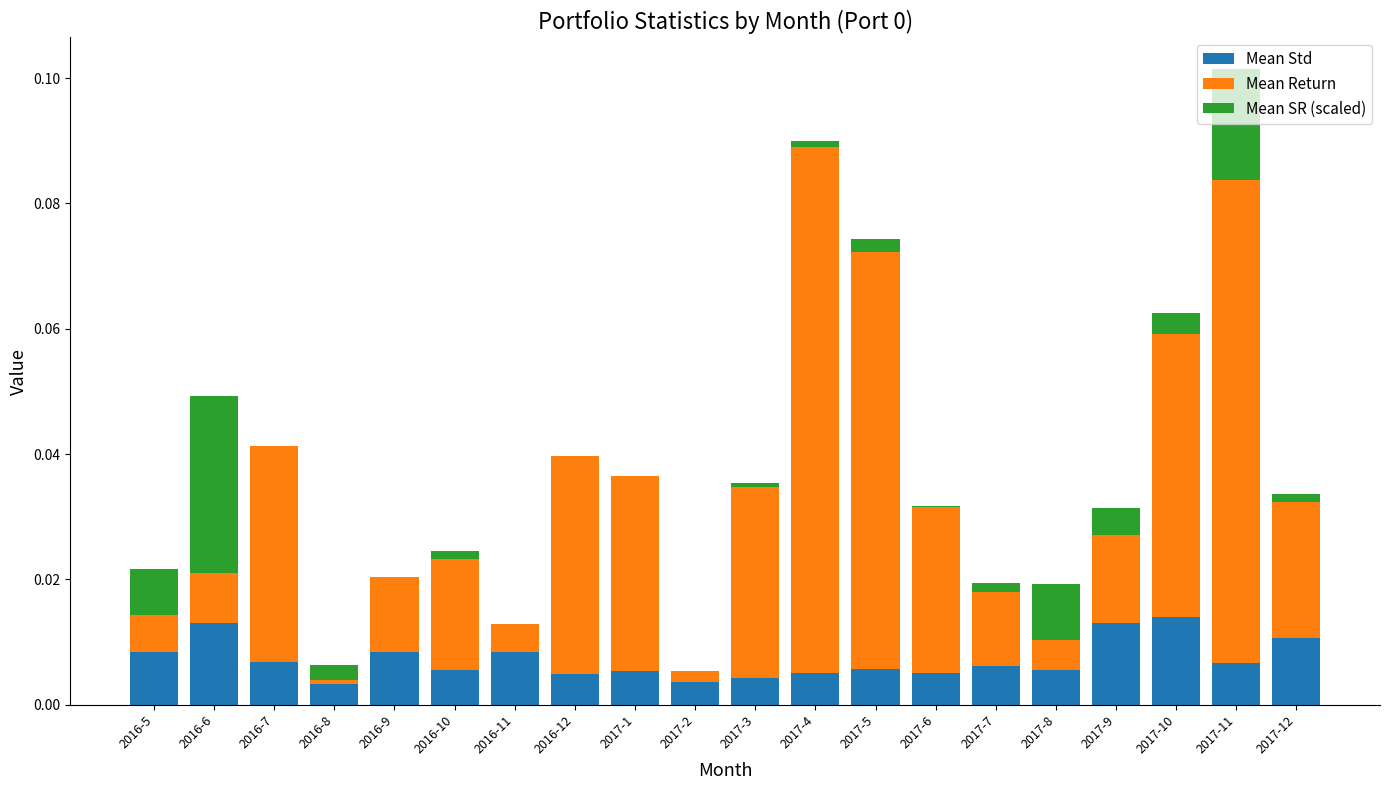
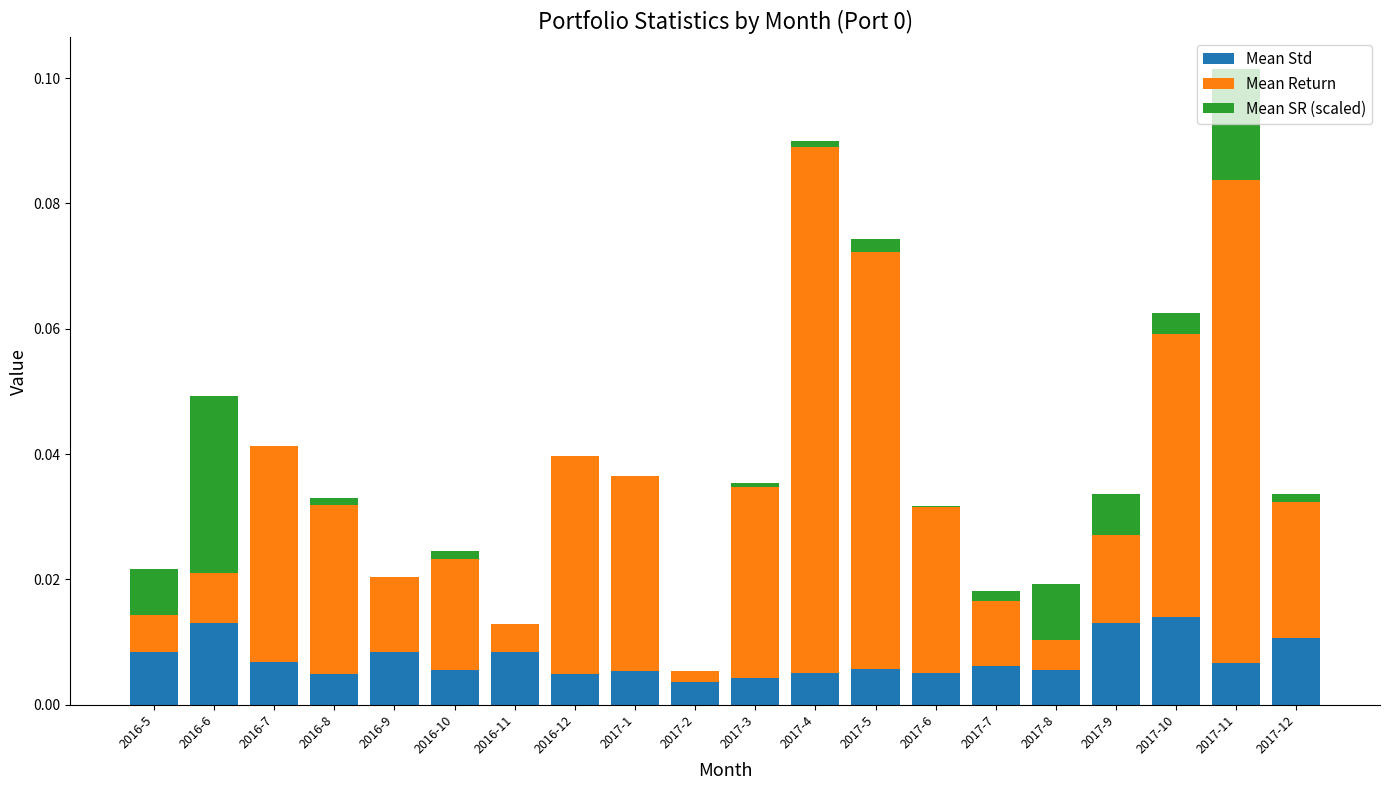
  {
    "Mean Std": {
      "2016-5": 0.008,
      "2016-6": 0.013,
      "2016-7": 0.007,
-     "2016-8": 0.003,
+     "2016-8": 0.005,
      "2016-9": 0.008,
      "2016-10": 0.006,
      "2016-11": 0.008,
      "2016-12": 0.005,
      "2017-1": 0.005,
      "2017-2": 0.004,
      "2017-3": 0.004,
      "2017-4": 0.005,
      "2017-5": 0.006,
      "2017-6": 0.005,
      "2017-7": 0.006,
      "2017-8": 0.006,
      "2017-9": 0.013,
      "2017-10": 0.014,
      "2017-11": 0.007,
      "2017-12": 0.011
    },
    "Mean Return": {
      "2016-5": 0.006,
      "2016-6": 0.008,
      "2016-7": 0.034,
-     "2016-8": 0.001,
+     "2016-8": 0.027,
      "2016-9": 0.012,
      "2016-10": 0.018,
      "2016-11": 0.004,
      "2016-12": 0.035,
      "2017-1": 0.031,
      "2017-2": 0.002,
      "2017-3": 0.031,
      "2017-4": 0.084,
      "2017-5": 0.066,
      "2017-6": 0.027,
-     "2017-7": 0.012,
+     "2017-7": 0.010,
      "2017-8": 0.005,
      "2017-9": 0.014,
      "2017-10": 0.045,
      "2017-11": 0.077,
      "2017-12": 0.022
    },
    "Mean SR (scaled)": {
      "2016-5": 0.007,
      "2016-6": 0.028,
      "2016-7": 0.000,
-     "2016-8": 0.002,
+     "2016-8": 0.001,
      "2016-10": 0.001,
      "2016-11": 0.000,
      "2016-12": 0.000,
      "2017-1": 0.000,
      "2017-2": 0.000,
      "2017-3": 0.001,
      "2017-4": 0.001,
      "2017-5": 0.002,
      "2017-7": 0.002,
      "2017-8": 0.009,
-     "2017-9": 0.004,
+     "2017-9": 0.007,
      "2017-10": 0.003,
      "2017-12": 0.001
    }
  }
